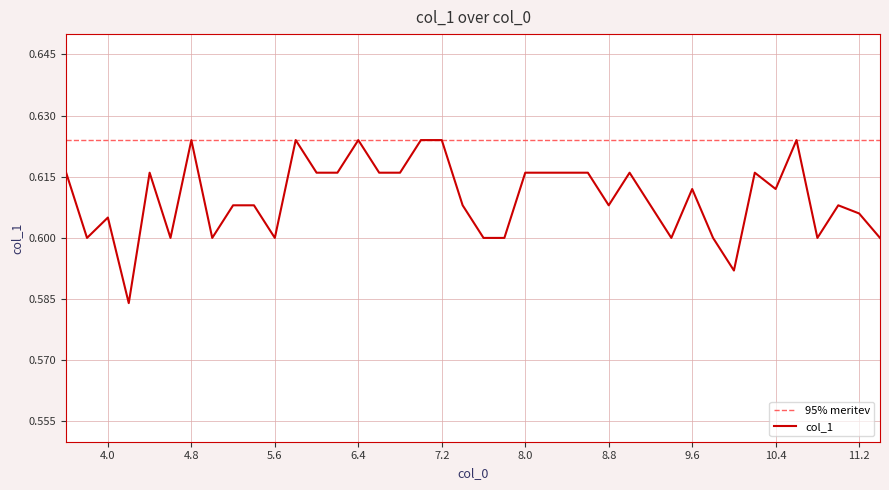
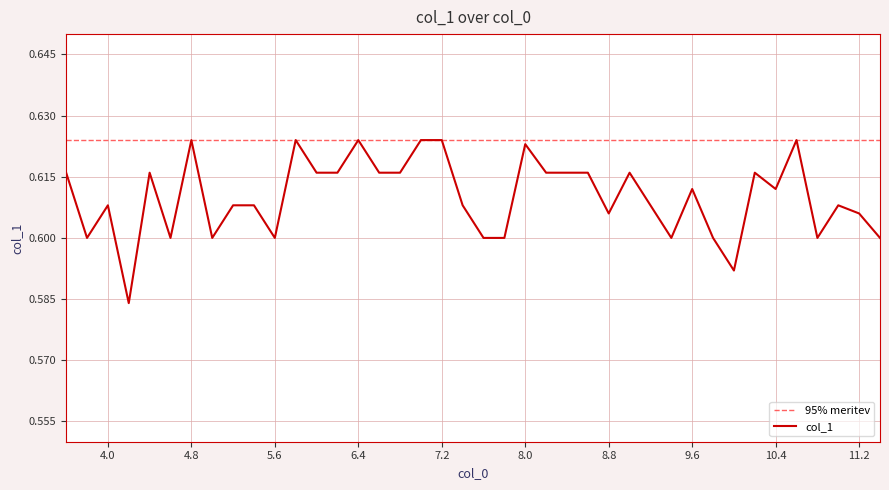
  {
-   "4.0": 0.605,
+   "4.0": 0.608,
    "4.8": 0.624,
    "5.6": 0.600,
    "6.4": 0.624,
    "7.2": 0.624,
-   "8.0": 0.616,
-   "8.8": 0.608,
+   "8.0": 0.623,
+   "8.8": 0.606,
    "9.6": 0.612,
    "10.4": 0.612,
    "11.2": 0.606
  }
